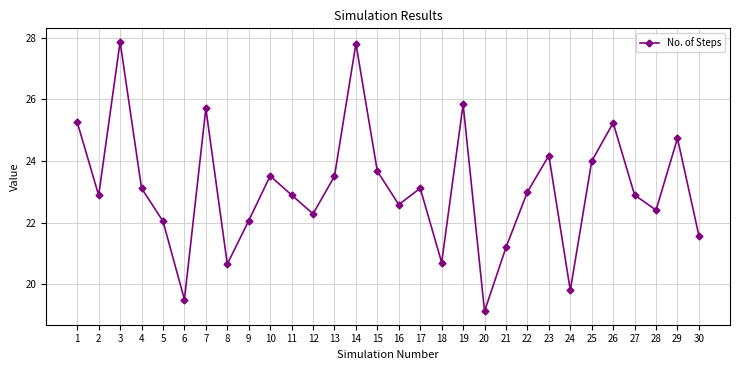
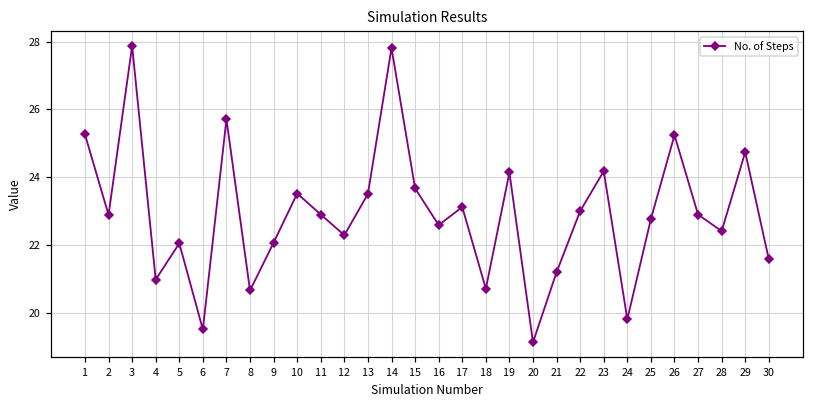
  {
    "1": 25.3,
    "2": 22.9,
    "3": 27.9,
-   "4": 23.1,
+   "4": 21.0,
    "5": 22.1,
    "6": 19.5,
    "7": 25.7,
    "8": 20.7,
    "9": 22.1,
    "10": 23.5,
    "11": 22.9,
    "12": 22.3,
    "13": 23.5,
    "14": 27.8,
    "15": 23.7,
    "16": 22.6,
    "17": 23.1,
    "18": 20.7,
-   "19": 25.8,
+   "19": 24.1,
    "20": 19.1,
    "21": 21.2,
    "22": 23.0,
    "23": 24.2,
    "24": 19.8,
-   "25": 24.0,
+   "25": 22.8,
    "26": 25.2,
    "27": 22.9,
    "28": 22.4,
    "29": 24.7,
    "30": 21.6
  }
